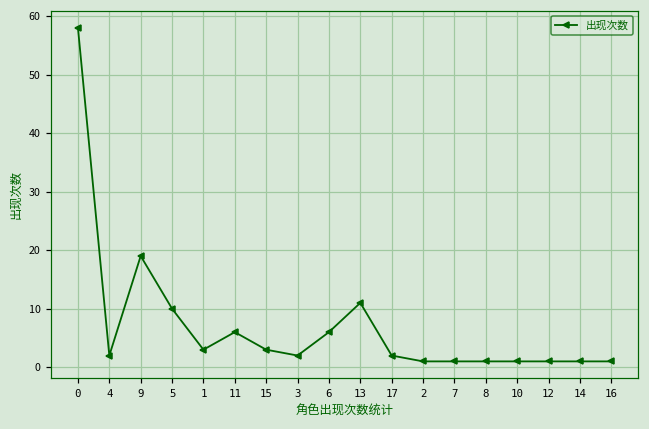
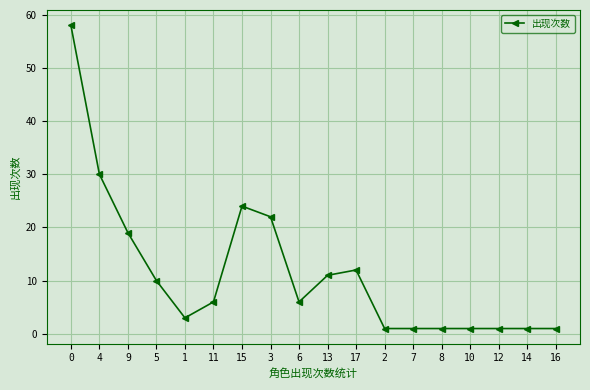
  {
    "0": 58,
-   "4": 2,
+   "4": 30,
    "9": 19,
    "5": 10,
    "1": 3,
    "11": 6,
-   "15": 3,
-   "3": 2,
+   "15": 24,
+   "3": 22,
    "6": 6,
    "13": 11,
-   "17": 2,
+   "17": 12,
    "2": 1,
    "7": 1,
    "8": 1,
    "10": 1,
    "12": 1,
    "14": 1,
    "16": 1
  }
